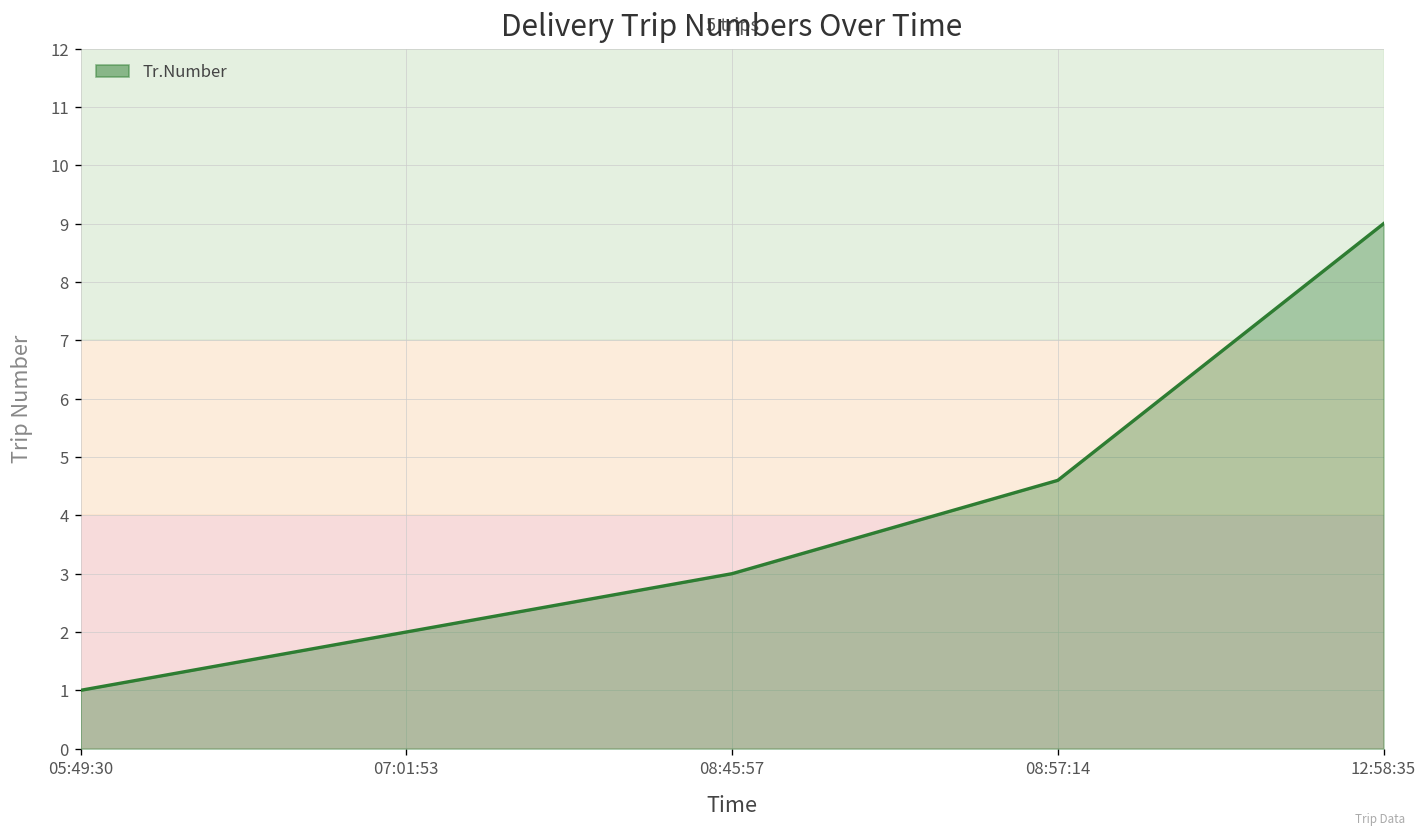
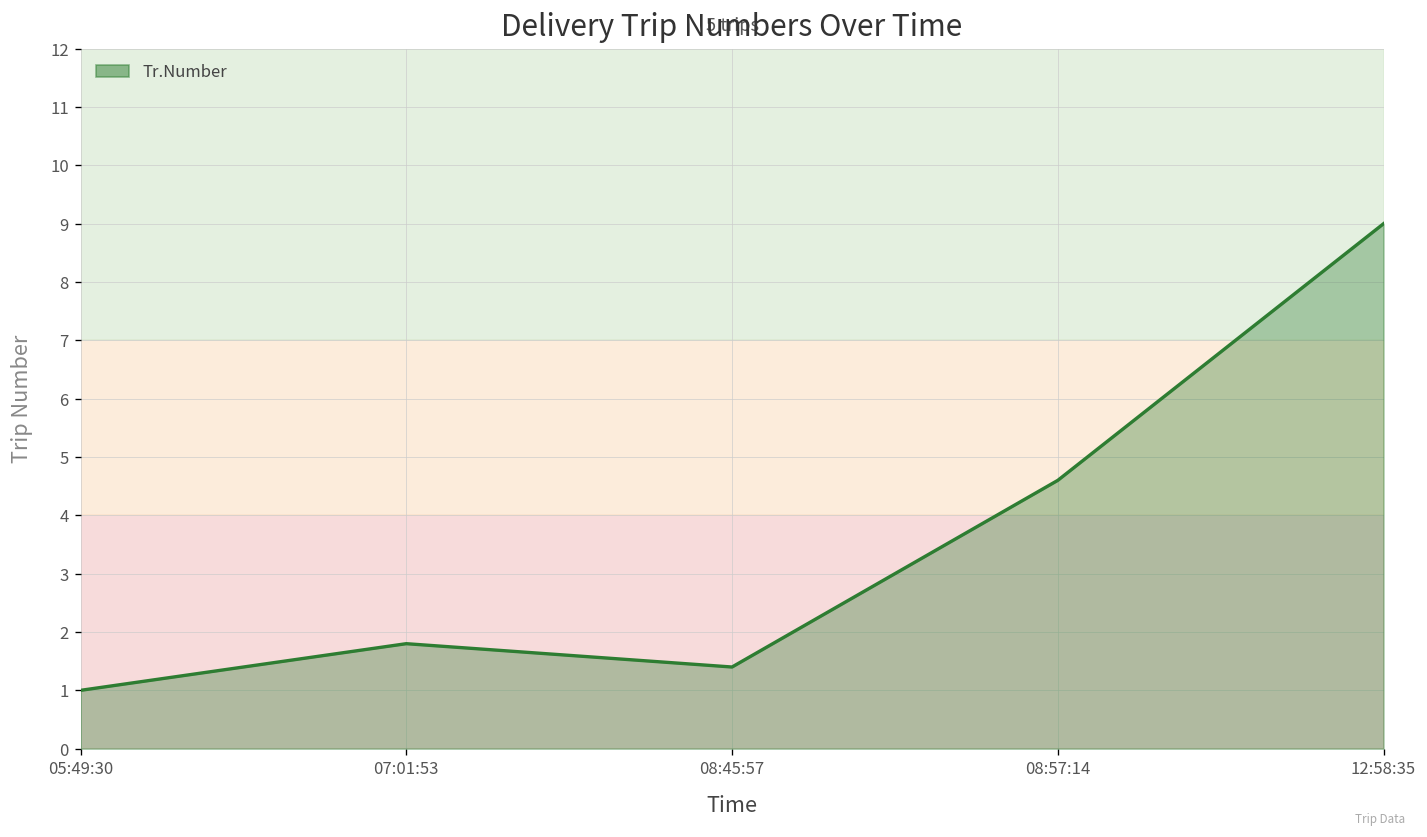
  {
    "05:49:30": 1.0,
-   "07:01:53": 2.0,
-   "08:45:57": 3.0,
+   "07:01:53": 1.8,
+   "08:45:57": 1.4,
    "08:57:14": 4.6,
    "12:58:35": 9.0
  }
